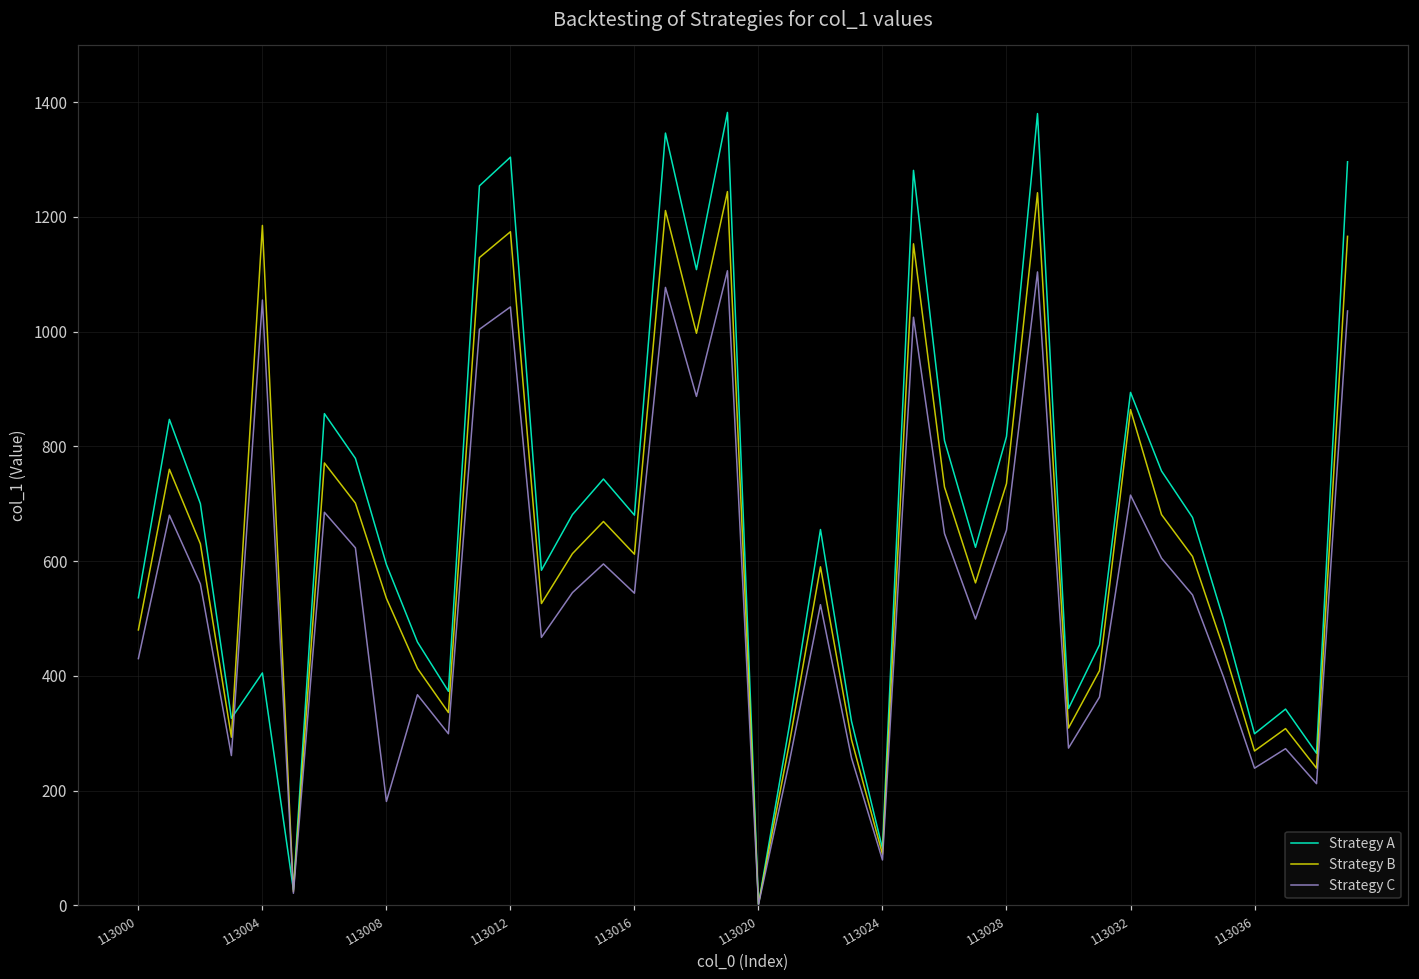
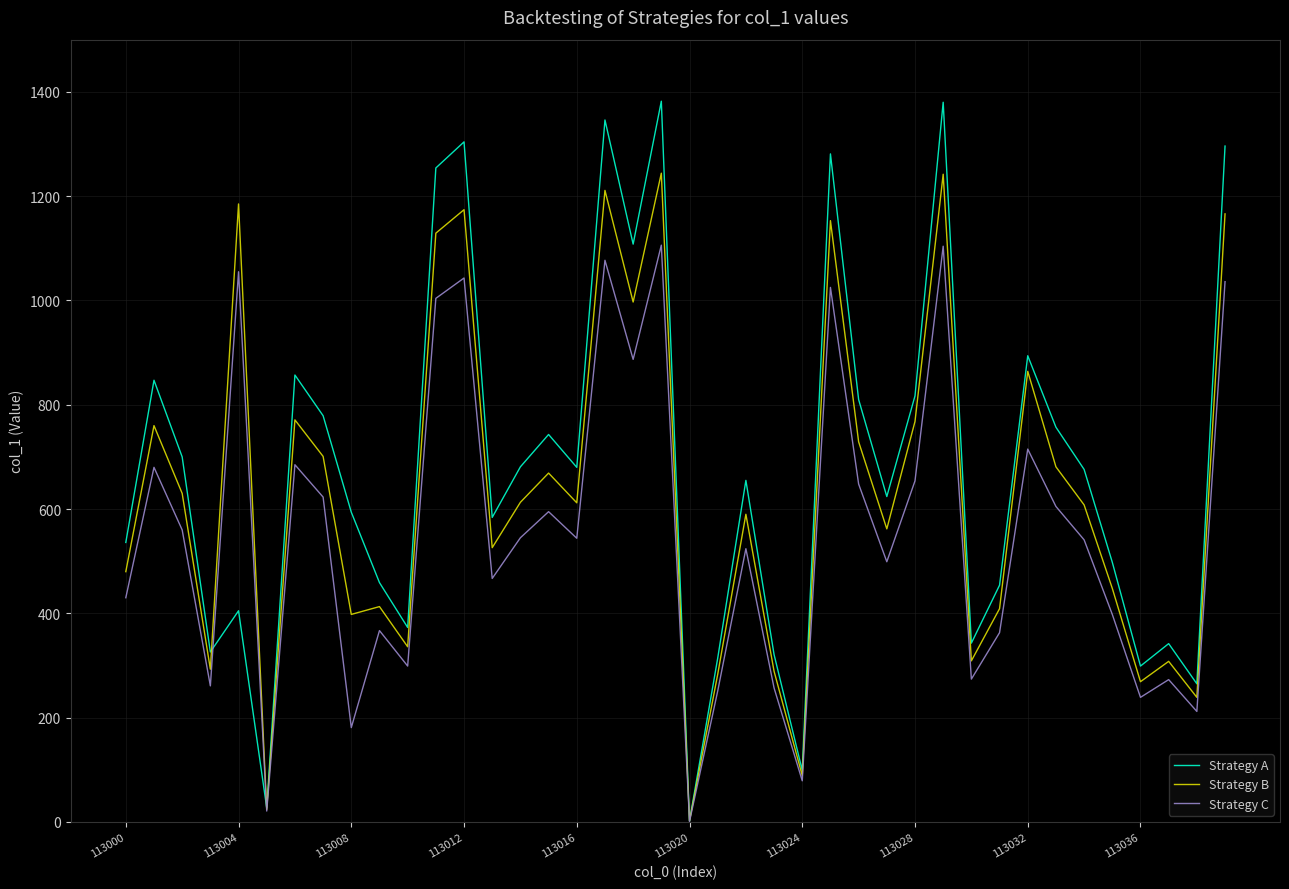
  {
    "Strategy A": {
      "113000": 540,
      "113004": 410,
      "113008": 590,
      "113012": 1300,
      "113016": 680,
      "113024": 100,
      "113028": 820,
      "113032": 890,
      "113036": 300
    },
    "Strategy B": {
      "113000": 480,
      "113004": 1190,
-     "113008": 540,
+     "113008": 400,
      "113012": 1170,
      "113016": 610,
      "113024": 90,
-     "113028": 740,
+     "113028": 770,
      "113032": 860,
      "113036": 270
    },
    "Strategy C": {
      "113000": 430,
      "113004": 1060,
      "113008": 180,
      "113012": 1040,
      "113016": 540,
      "113024": 80,
      "113028": 650,
      "113032": 720,
      "113036": 240
    }
  }
